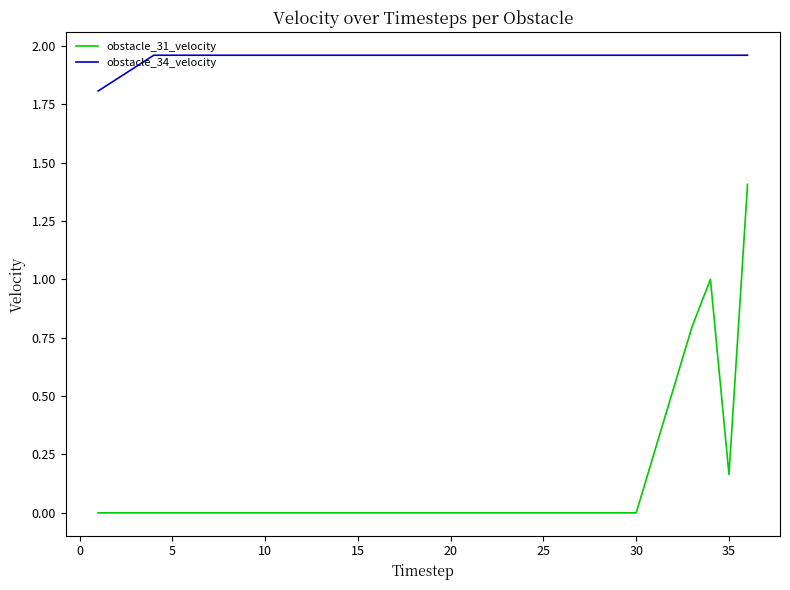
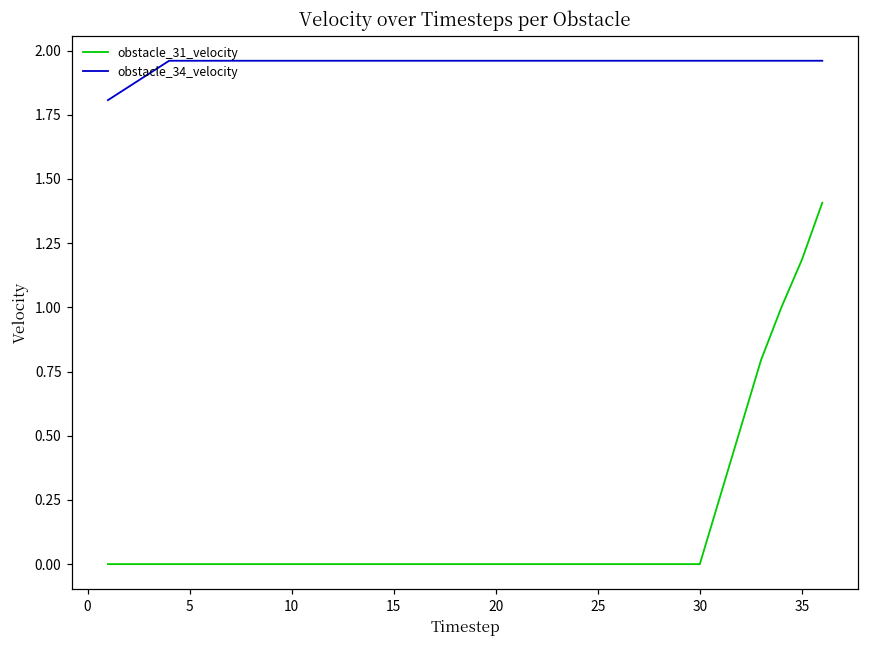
  {
    "obstacle_31_velocity": {
      "5": 0.00,
      "10": 0.00,
      "15": 0.00,
      "20": 0.00,
      "25": 0.00,
      "30": 0.00,
-     "35": 0.16
+     "35": 1.19
    },
    "obstacle_34_velocity": {
      "5": 1.96,
      "10": 1.96,
      "15": 1.96,
      "20": 1.96,
      "25": 1.96,
      "30": 1.96,
      "35": 1.96
    }
  }
